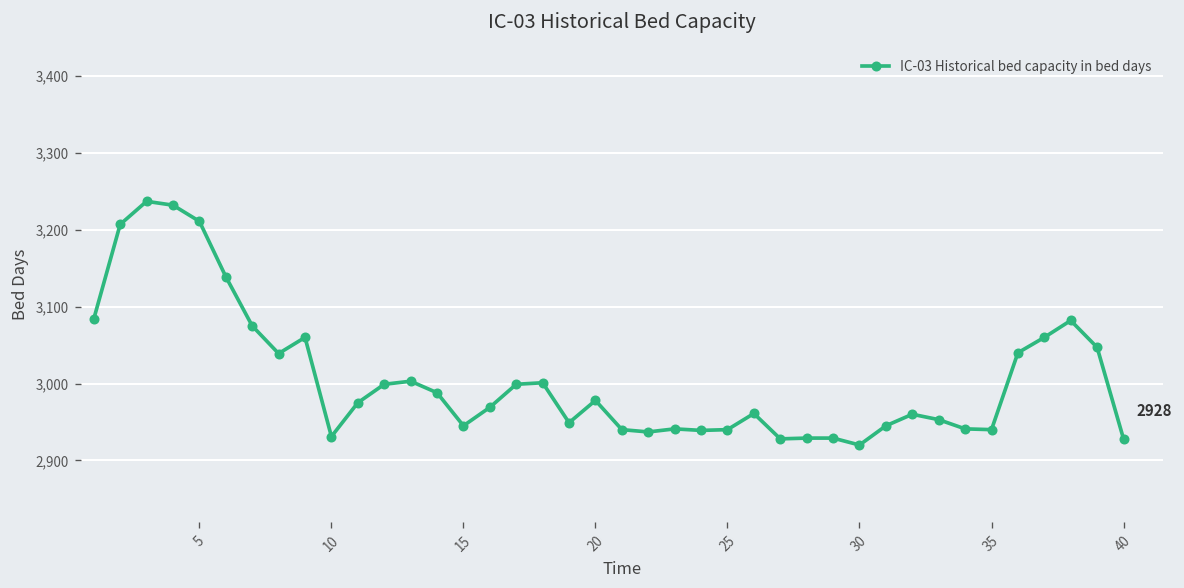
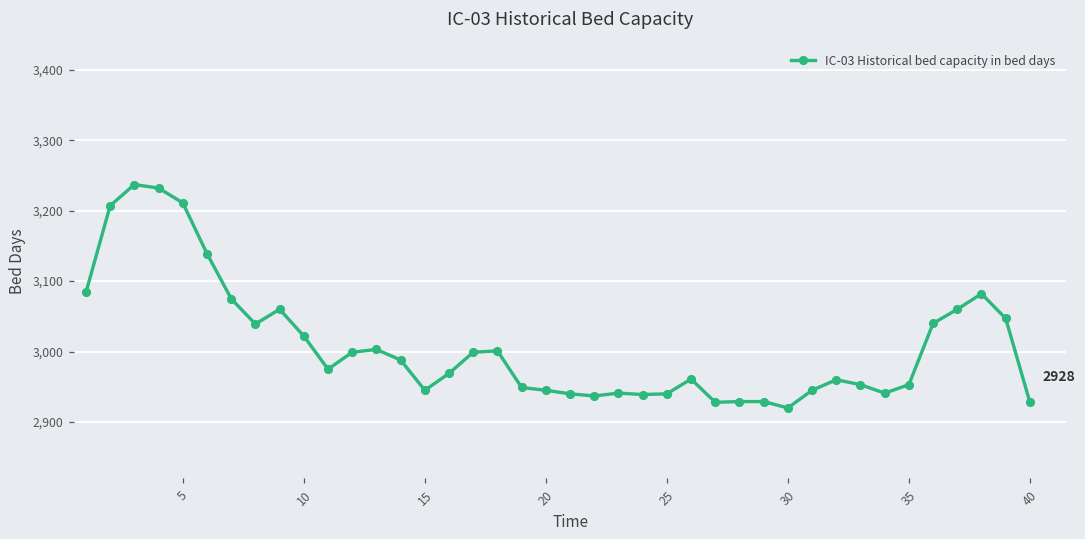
  {
    "5": "3,210",
-   "10": "2,930",
+   "10": "3,020",
    "15": "2,950",
-   "20": "2,980",
+   "20": "2,950",
    "25": "2,940",
    "30": "2,920",
-   "35": "2,940"
+   "35": "2,950"
  }
